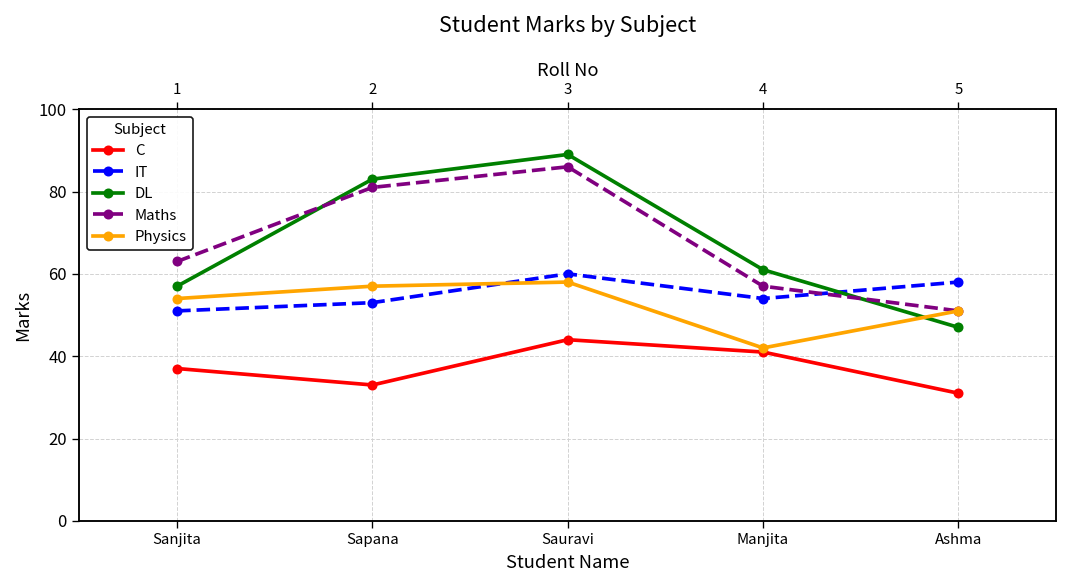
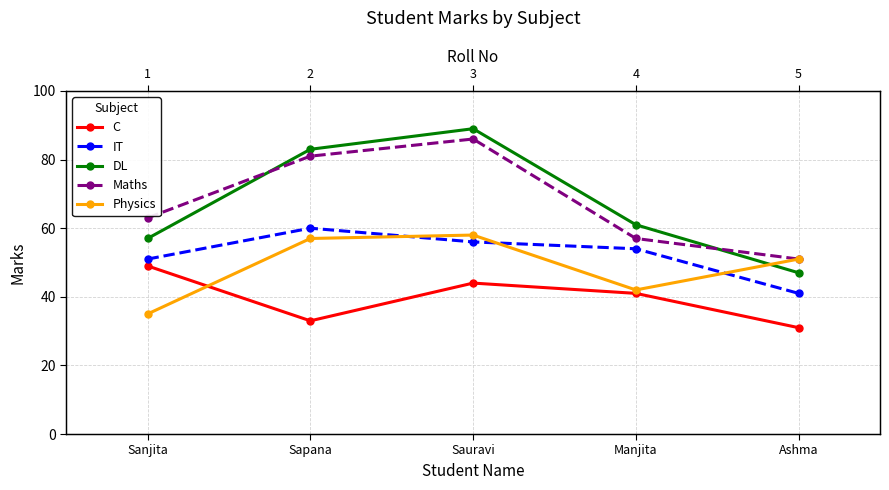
  {
    "C": {
-     "Sanjita": 37,
+     "Sanjita": 49,
      "Sapana": 33,
      "Sauravi": 44,
      "Manjita": 41,
      "Ashma": 31
    },
    "IT": {
      "Sanjita": 51,
-     "Sapana": 53,
-     "Sauravi": 60,
+     "Sapana": 60,
+     "Sauravi": 56,
      "Manjita": 54,
-     "Ashma": 58
+     "Ashma": 41
    },
    "DL": {
      "Sanjita": 57,
      "Sapana": 83,
      "Sauravi": 89,
      "Manjita": 61,
      "Ashma": 47
    },
    "Maths": {
      "Sanjita": 63,
      "Sapana": 81,
      "Sauravi": 86,
      "Manjita": 57
    },
    "Physics": {
-     "Sanjita": 54,
+     "Sanjita": 35,
      "Sapana": 57,
      "Sauravi": 58,
      "Manjita": 42
    }
  }
